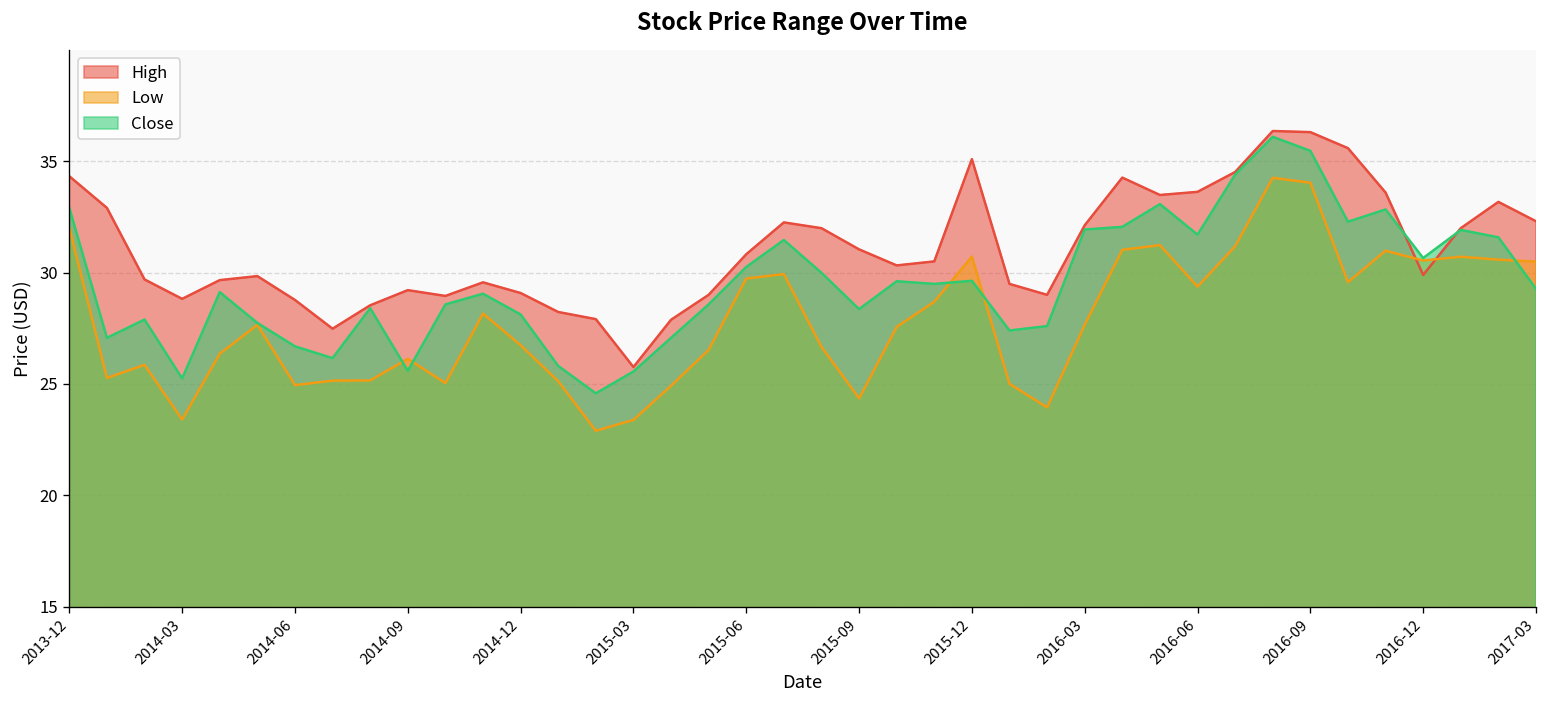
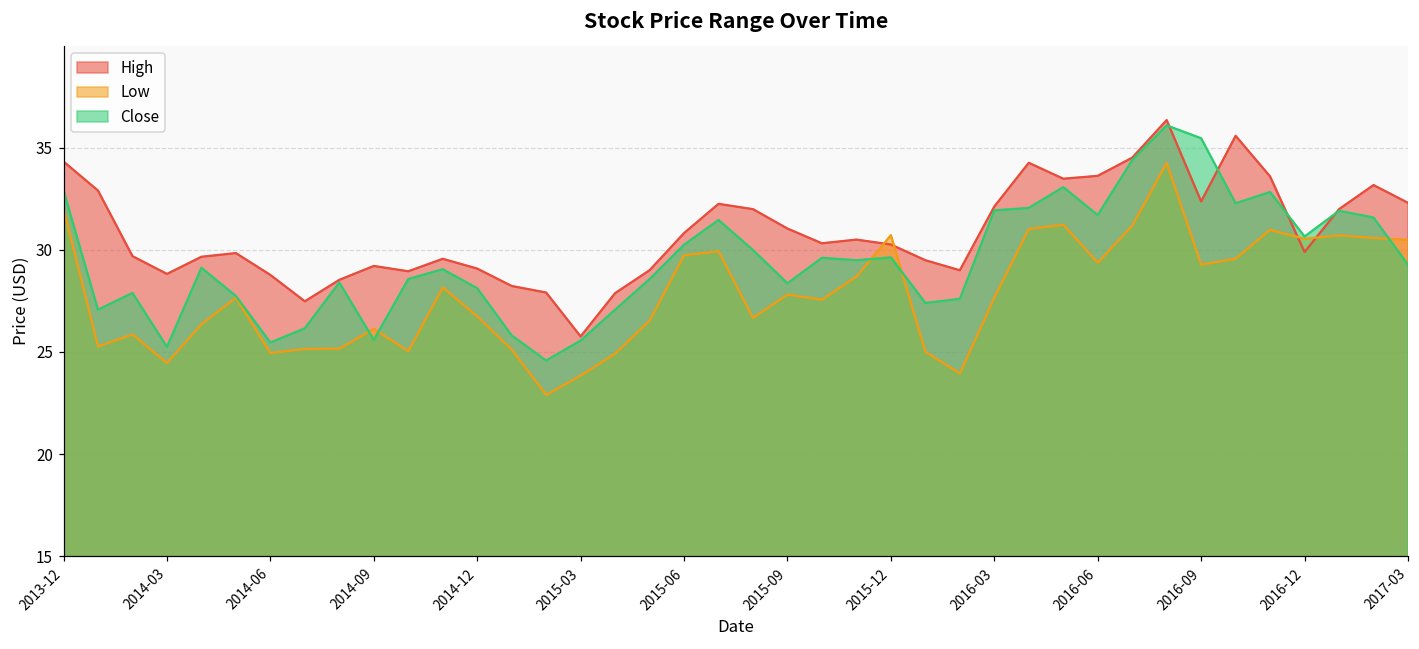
  {
    "High": {
      "2013-12": 34.3,
      "2014-03": 28.8,
      "2014-06": 28.8,
      "2014-09": 29.2,
      "2014-12": 29.1,
      "2015-03": 25.8,
      "2015-06": 30.8,
      "2015-09": 31.0,
-     "2015-12": 35.1,
+     "2015-12": 30.3,
      "2016-03": 32.1,
      "2016-06": 33.6,
-     "2016-09": 36.3,
+     "2016-09": 32.4,
      "2016-12": 29.9,
      "2017-03": 32.3
    },
    "Low": {
      "2013-12": 32.0,
-     "2014-03": 23.4,
+     "2014-03": 24.5,
      "2014-06": 25.0,
      "2014-09": 26.1,
      "2014-12": 26.7,
-     "2015-03": 23.4,
+     "2015-03": 23.8,
      "2015-06": 29.7,
-     "2015-09": 24.4,
+     "2015-09": 27.8,
      "2015-12": 30.7,
      "2016-03": 27.7,
      "2016-06": 29.4,
-     "2016-09": 34.0,
+     "2016-09": 29.3,
      "2017-03": 30.5
    },
    "Close": {
      "2013-12": 32.9,
      "2014-03": 25.2,
-     "2014-06": 26.7,
+     "2014-06": 25.5,
      "2014-09": 25.6,
      "2014-12": 28.1,
      "2015-03": 25.6,
      "2015-06": 30.3,
      "2015-09": 28.4,
      "2015-12": 29.6,
      "2016-03": 31.9,
      "2016-06": 31.7,
      "2016-09": 35.5,
      "2017-03": 29.3
    }
  }
